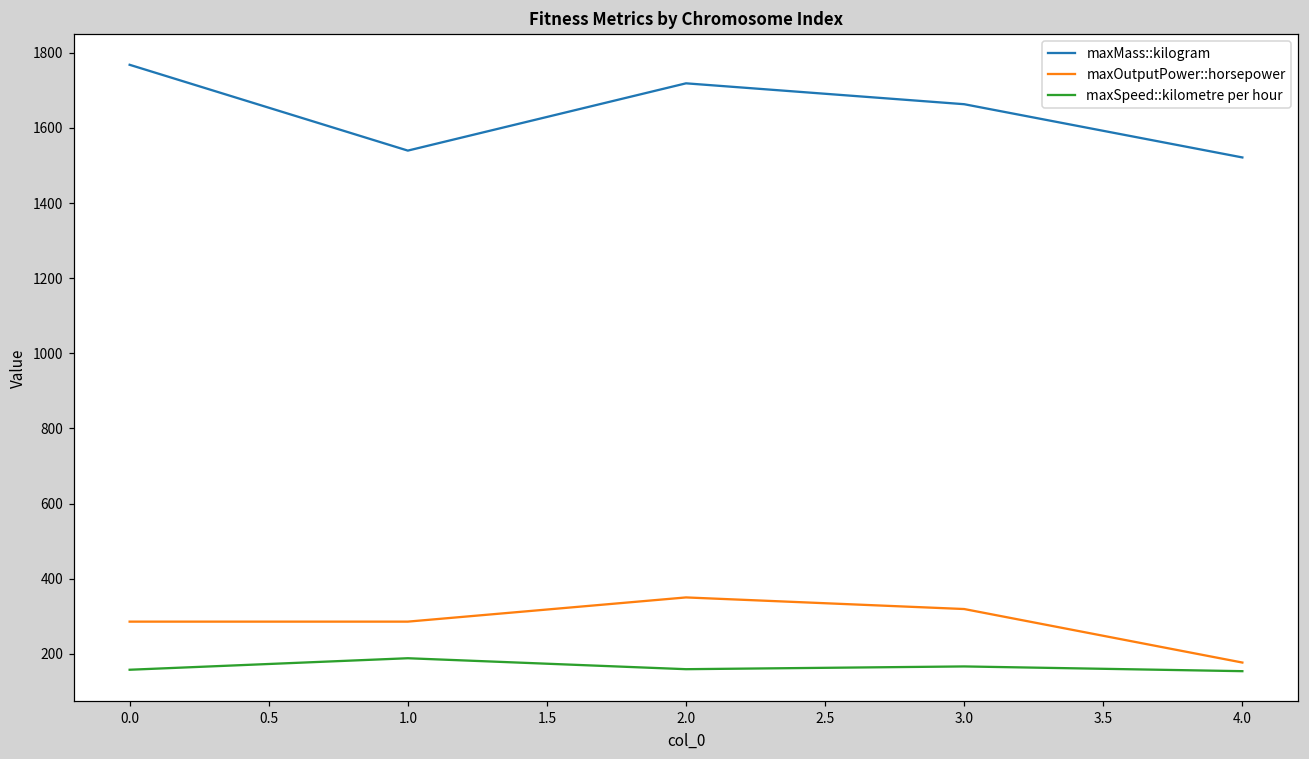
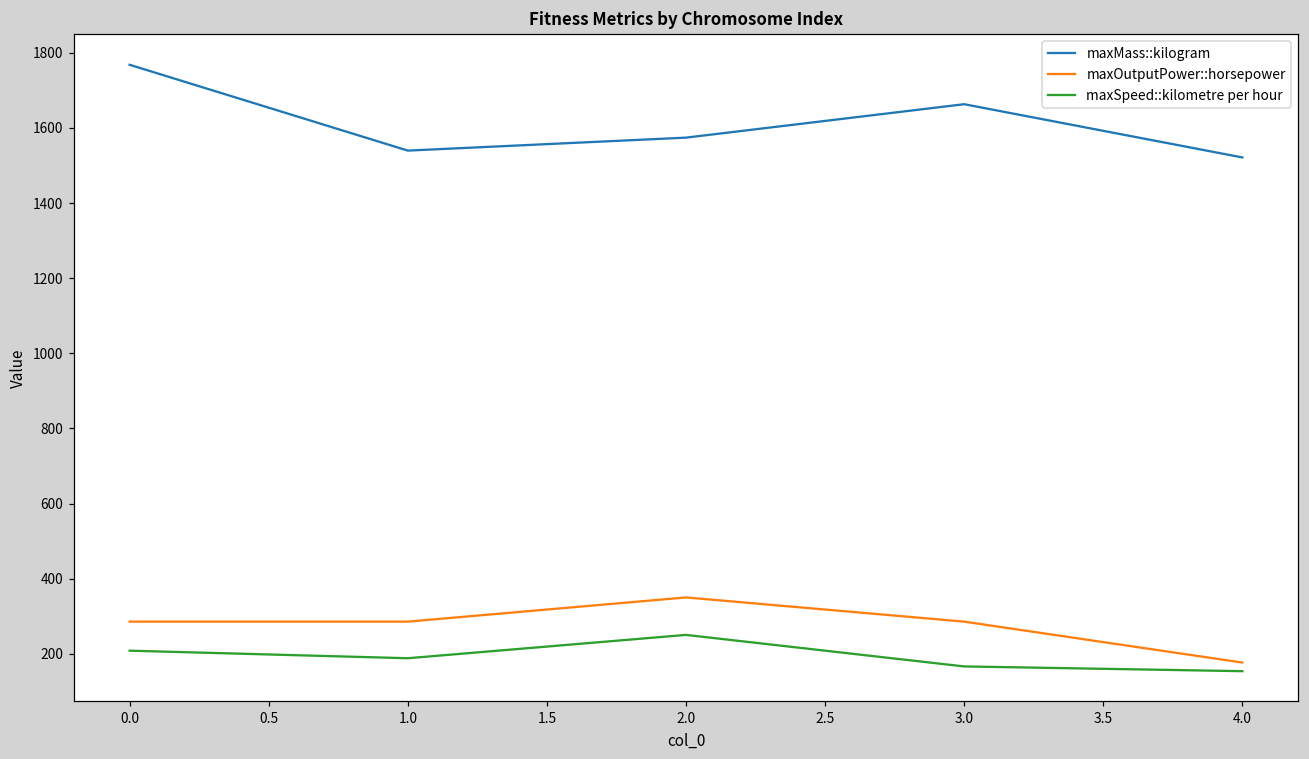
  {
    "maxMass::kilogram": {
      "0.0": 1770,
      "1.0": 1540,
-     "2.0": 1720,
+     "2.0": 1570,
      "3.0": 1660,
      "4.0": 1520
    },
    "maxOutputPower::horsepower": {
      "0.0": 290,
      "1.0": 290,
      "2.0": 350,
-     "3.0": 320,
+     "3.0": 290,
      "4.0": 180
    },
    "maxSpeed::kilometre per hour": {
-     "0.0": 160,
+     "0.0": 210,
      "1.0": 190,
-     "2.0": 160,
+     "2.0": 250,
      "3.0": 170,
      "4.0": 150
    }
  }
